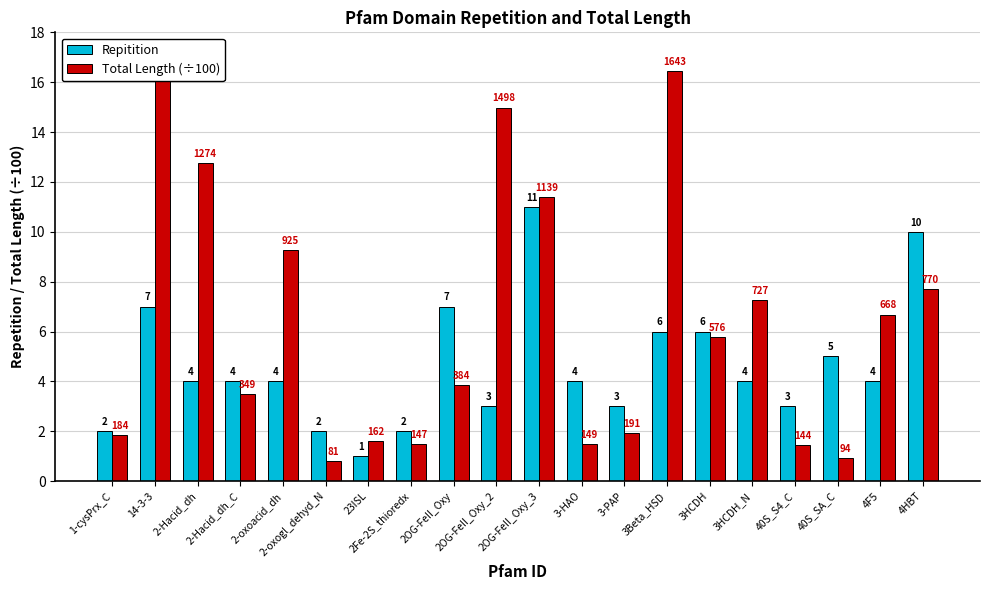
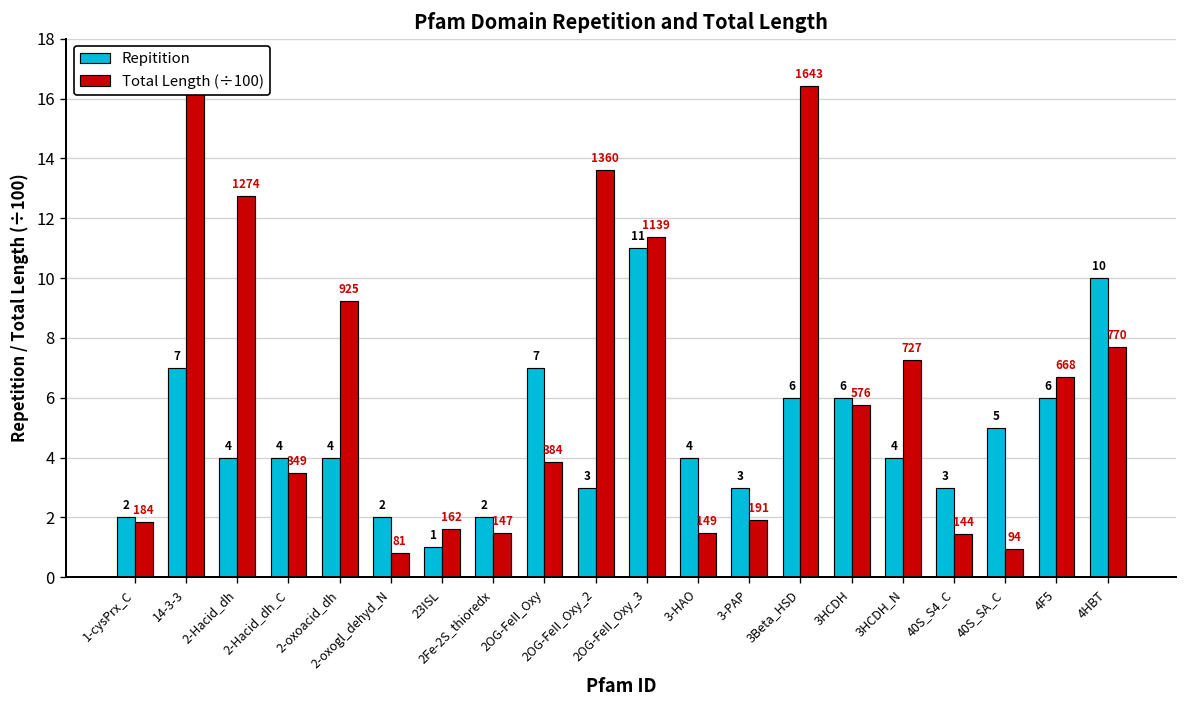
  {
    "Repitition": {
      "1-cysPrx_C": 2,
      "14-3-3": 7,
      "2-Hacid_dh": 4,
      "2-Hacid_dh_C": 4,
      "2-oxoacid_dh": 4,
      "2-oxogl_dehyd_N": 2,
      "23ISL": 1,
      "2Fe-2S_thioredx": 2,
      "2OG-FeII_Oxy": 7,
      "2OG-FeII_Oxy_2": 3,
      "2OG-FeII_Oxy_3": 11,
      "3-HAO": 4,
      "3-PAP": 3,
      "3Beta_HSD": 6,
      "3HCDH": 6,
      "3HCDH_N": 4,
      "40S_S4_C": 3,
      "40S_SA_C": 5,
-     "4F5": 4,
+     "4F5": 6,
      "4HBT": 10
    },
    "Total Length (÷100)": {
-     "2OG-FeII_Oxy_2": 1498
+     "2OG-FeII_Oxy_2": 1360
    }
  }
